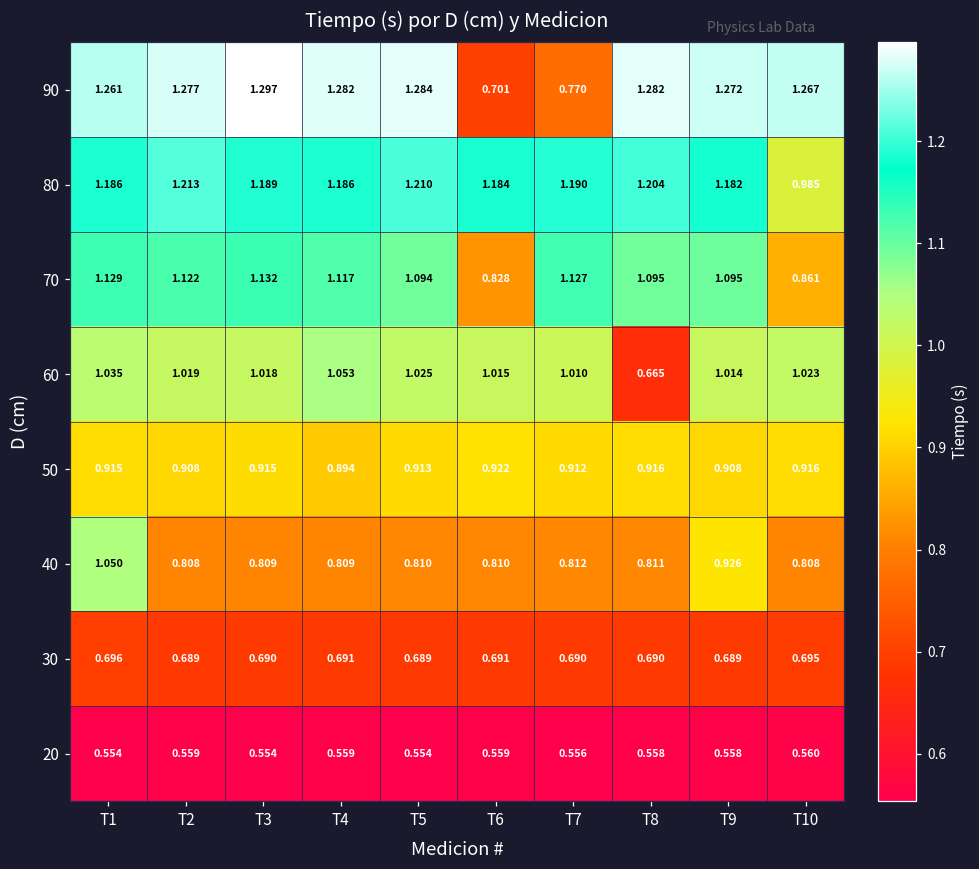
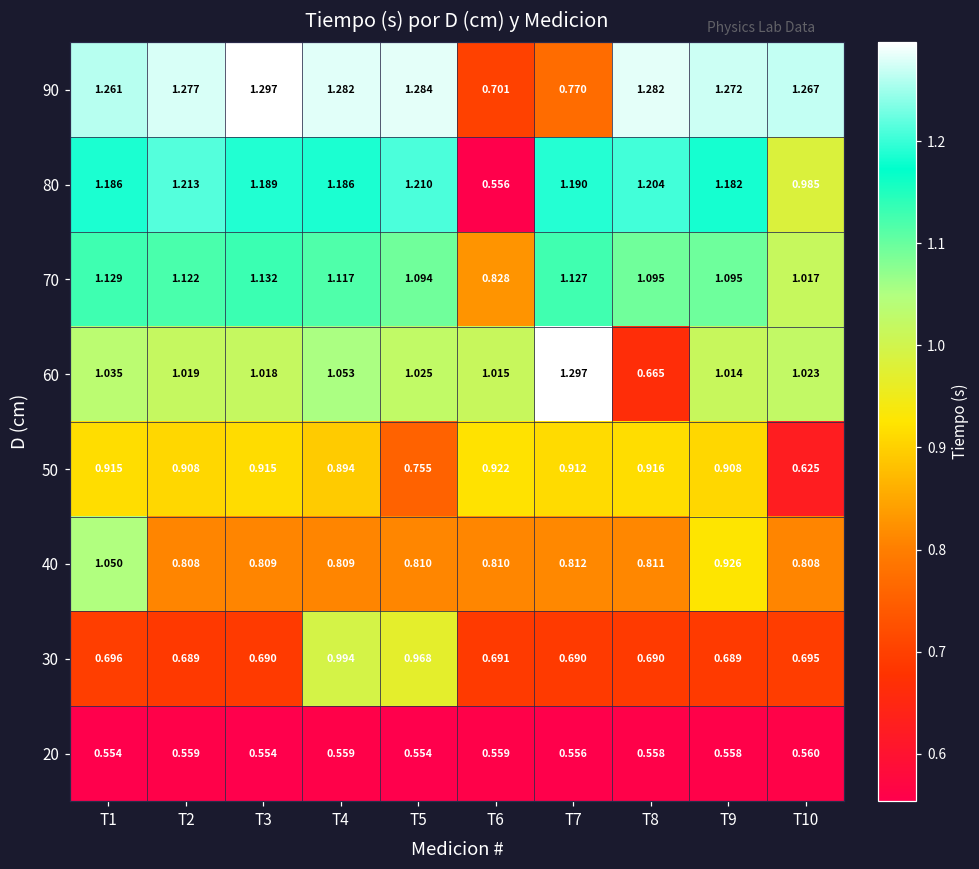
  {
    "90": {
      "T1": 1.261,
      "T2": 1.277,
      "T3": 1.297,
      "T4": 1.282,
      "T5": 1.284,
      "T6": 0.701,
      "T7": 0.770,
      "T8": 1.282,
      "T9": 1.272,
      "T10": 1.267
    },
    "80": {
      "T1": 1.186,
      "T2": 1.213,
      "T3": 1.189,
      "T4": 1.186,
      "T5": 1.210,
-     "T6": 1.184,
+     "T6": 0.556,
      "T7": 1.190,
      "T8": 1.204,
      "T9": 1.182,
      "T10": 0.985
    },
    "70": {
      "T1": 1.129,
      "T2": 1.122,
      "T3": 1.132,
      "T4": 1.117,
      "T5": 1.094,
      "T6": 0.828,
      "T7": 1.127,
      "T8": 1.095,
      "T9": 1.095,
-     "T10": 0.861
+     "T10": 1.017
    },
    "60": {
      "T1": 1.035,
      "T2": 1.019,
      "T3": 1.018,
      "T4": 1.053,
      "T5": 1.025,
      "T6": 1.015,
-     "T7": 1.010,
+     "T7": 1.297,
      "T8": 0.665,
      "T9": 1.014,
      "T10": 1.023
    },
    "50": {
      "T1": 0.915,
      "T2": 0.908,
      "T3": 0.915,
      "T4": 0.894,
-     "T5": 0.913,
+     "T5": 0.755,
      "T6": 0.922,
      "T7": 0.912,
      "T8": 0.916,
      "T9": 0.908,
-     "T10": 0.916
+     "T10": 0.625
    },
    "40": {
      "T1": 1.050,
      "T2": 0.808,
      "T3": 0.809,
      "T4": 0.809,
      "T5": 0.810,
      "T6": 0.810,
      "T7": 0.812,
      "T8": 0.811,
      "T9": 0.926,
      "T10": 0.808
    },
    "30": {
      "T1": 0.696,
      "T2": 0.689,
      "T3": 0.690,
-     "T4": 0.691,
-     "T5": 0.689,
+     "T4": 0.994,
+     "T5": 0.968,
      "T6": 0.691,
      "T7": 0.690,
      "T8": 0.690,
      "T9": 0.689,
      "T10": 0.695
    },
    "20": {
      "T1": 0.554,
      "T2": 0.559,
      "T3": 0.554,
      "T4": 0.559,
      "T5": 0.554,
      "T6": 0.559,
      "T7": 0.556,
      "T8": 0.558,
      "T9": 0.558,
      "T10": 0.560
    }
  }
